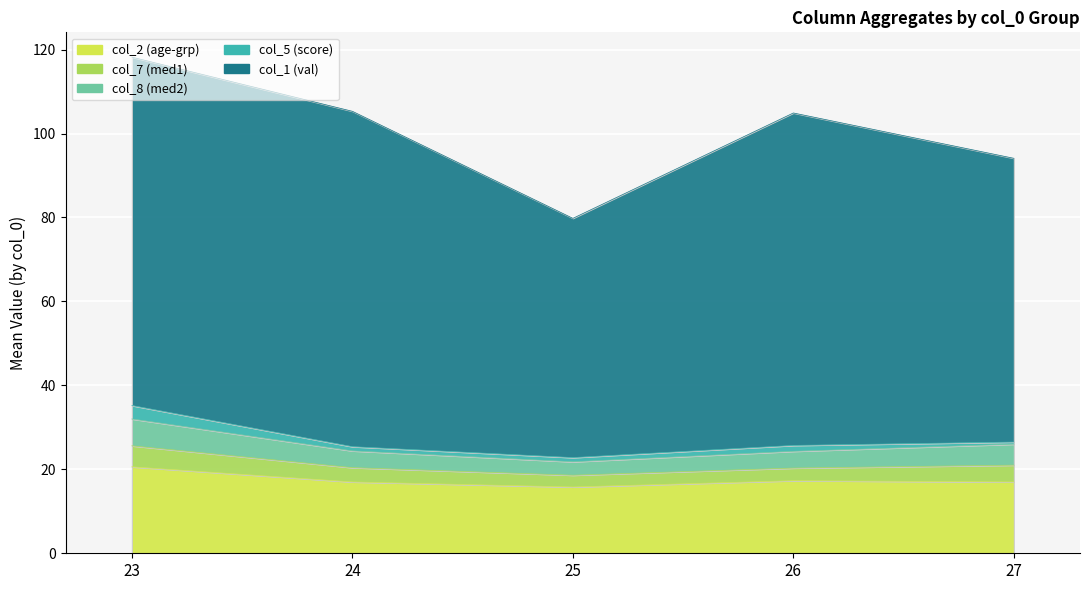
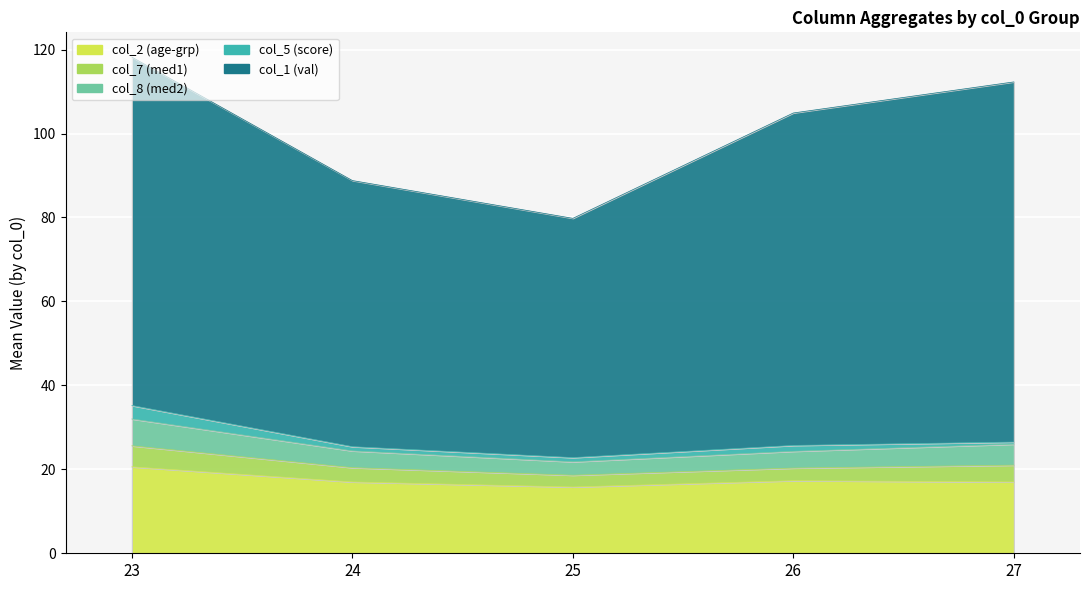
  {
    "col_1 (val)": {
-     "24": 80,
+     "24": 63,
      "25": 57,
      "26": 79,
-     "27": 68
+     "27": 86
    }
  }
